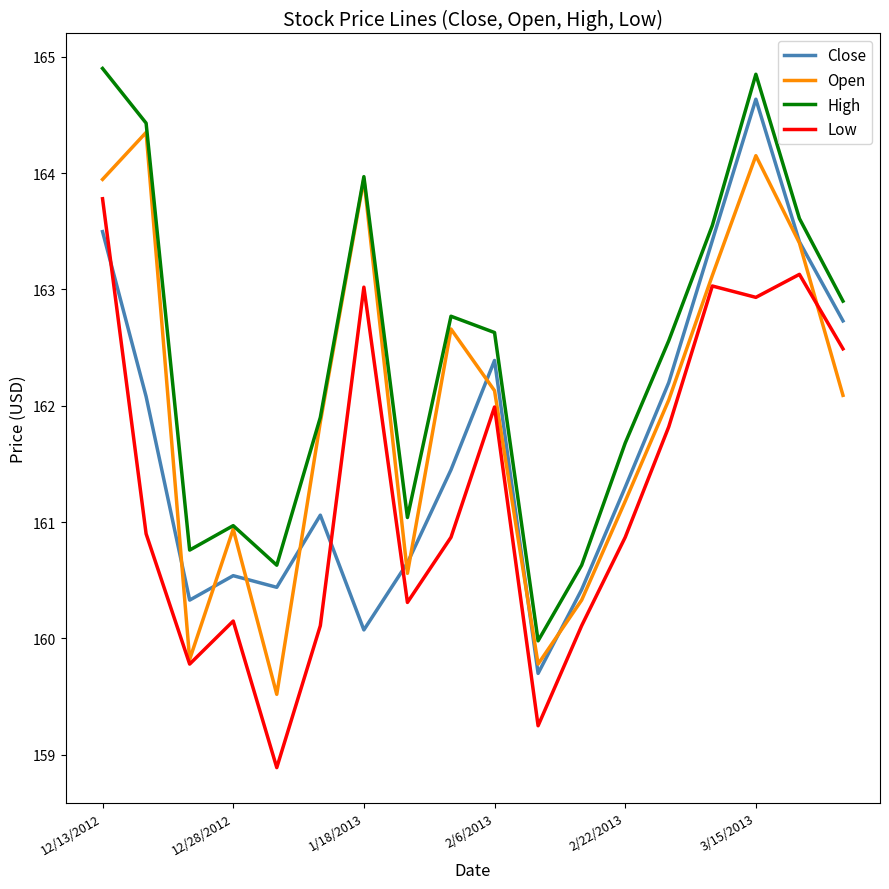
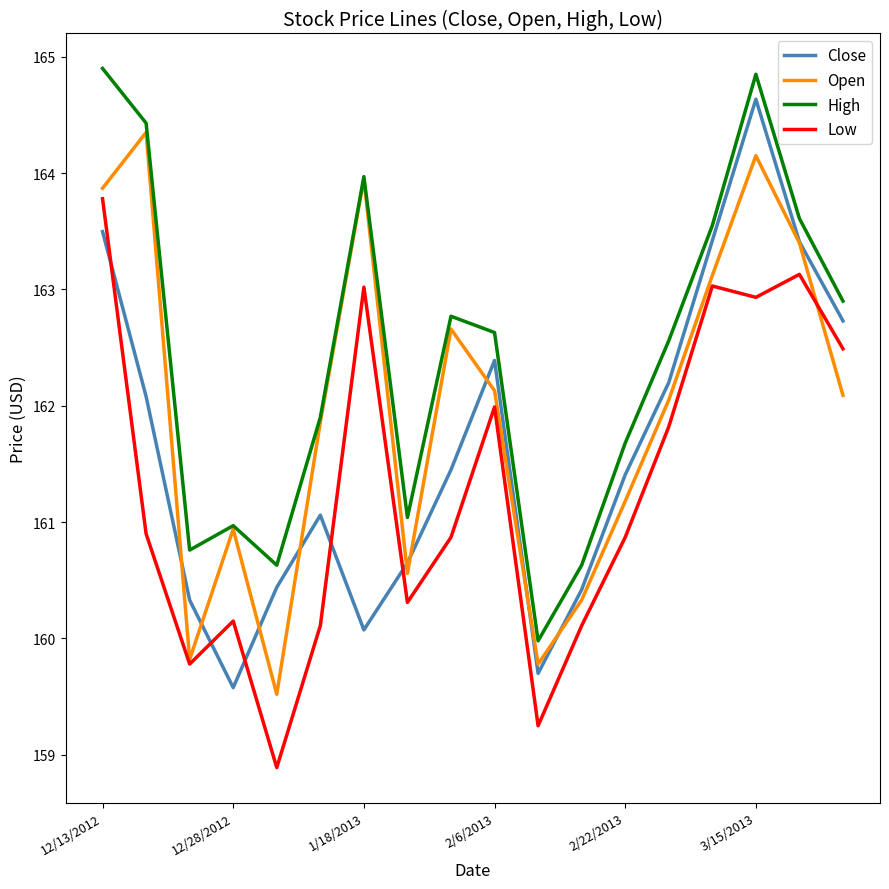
  {
    "Close": {
      "12/13/2012": 163.50,
-     "12/28/2012": 160.54,
+     "12/28/2012": 159.58,
      "1/18/2013": 160.07,
      "2/6/2013": 162.39,
-     "2/22/2013": 161.30,
+     "2/22/2013": 161.41,
      "3/15/2013": 164.64
    },
    "Open": {
-     "12/13/2012": 163.95,
+     "12/13/2012": 163.87,
      "12/28/2012": 160.94,
      "2/6/2013": 162.13,
      "2/22/2013": 161.18,
      "3/15/2013": 164.15
    },
    "High": {
      "12/13/2012": 164.90,
      "12/28/2012": 160.97,
      "2/6/2013": 162.63,
      "2/22/2013": 161.68,
      "3/15/2013": 164.85
    },
    "Low": {
      "12/13/2012": 163.78,
      "12/28/2012": 160.15,
      "1/18/2013": 163.02,
      "2/6/2013": 161.99,
      "2/22/2013": 160.87,
      "3/15/2013": 162.93
    }
  }
